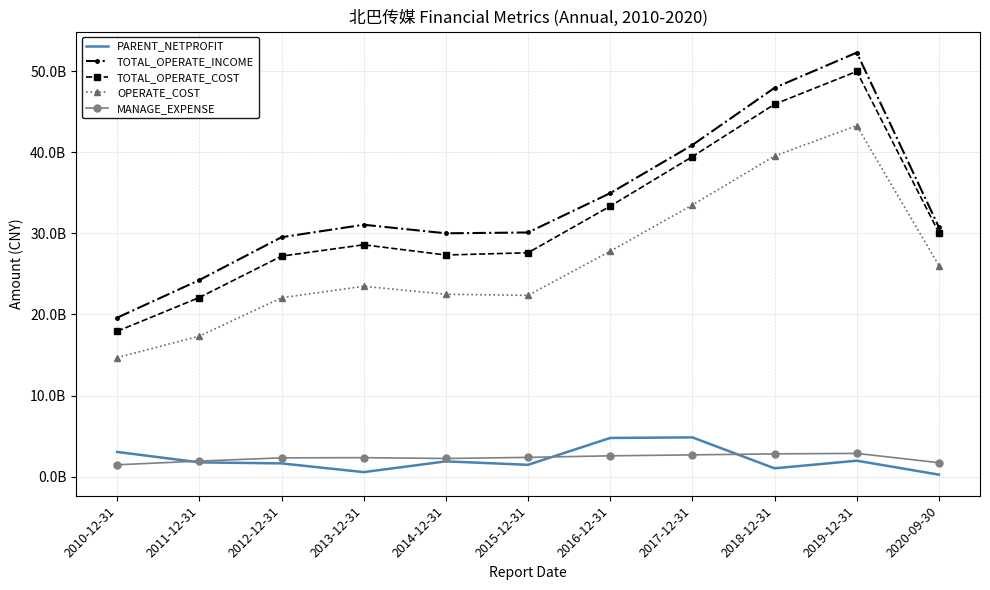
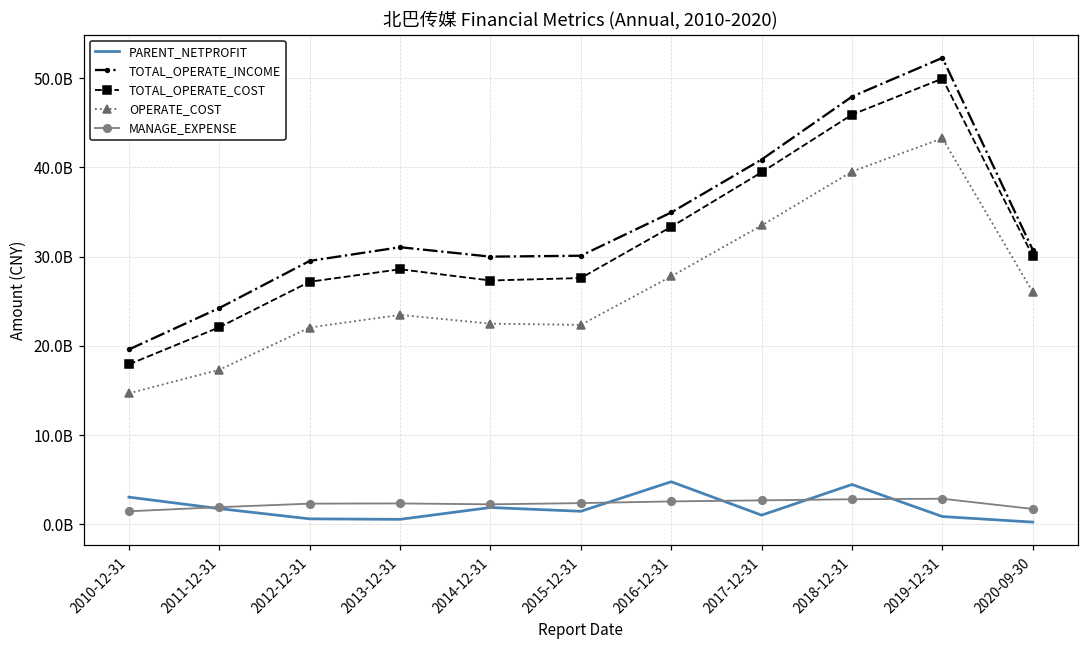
  {
    "PARENT_NETPROFIT": {
      "2010-12-31": 3000000000,
-     "2012-12-31": 2000000000,
+     "2012-12-31": 1000000000,
      "2013-12-31": 1000000000,
      "2014-12-31": 2000000000,
      "2015-12-31": 1000000000,
      "2016-12-31": 5000000000,
-     "2017-12-31": 5000000000,
-     "2018-12-31": 1000000000,
-     "2019-12-31": 2000000000,
+     "2017-12-31": 1000000000,
+     "2018-12-31": 4000000000,
+     "2019-12-31": 1000000000,
      "2020-09-30": 0
    }
  }
